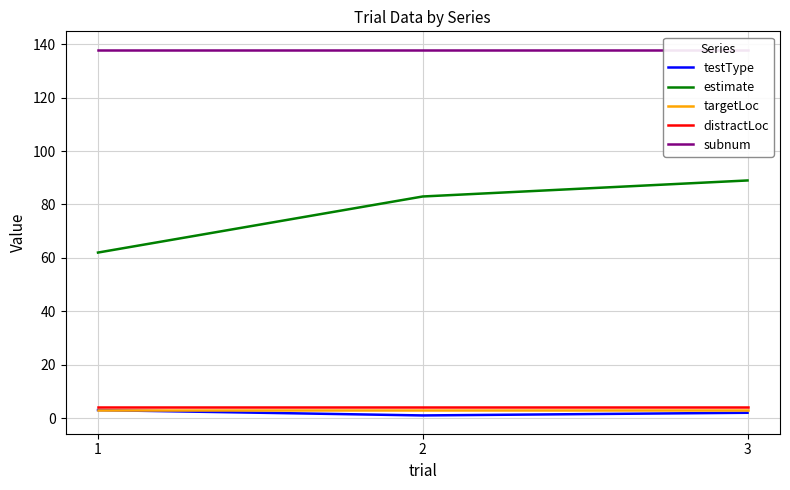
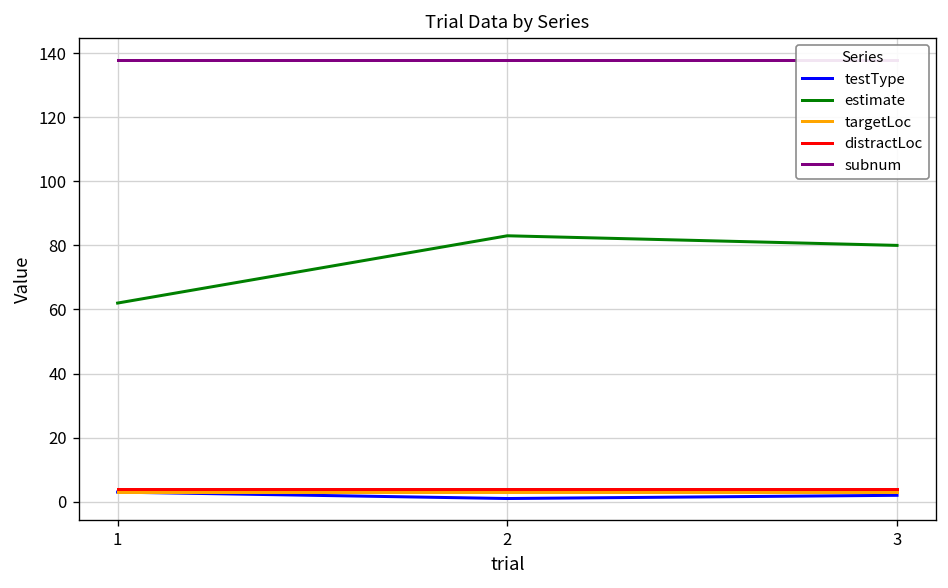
  {
    "testType": {
      "2": 1,
      "3": 2
    },
    "estimate": {
      "1": 62,
      "2": 83,
-     "3": 89
+     "3": 80
    },
    "targetLoc": {
      "2": 3,
      "3": 3
    },
    "distractLoc": {
      "1": 4,
      "2": 4,
      "3": 4
    },
    "subnum": {
      "1": 138,
      "2": 138
    }
  }
